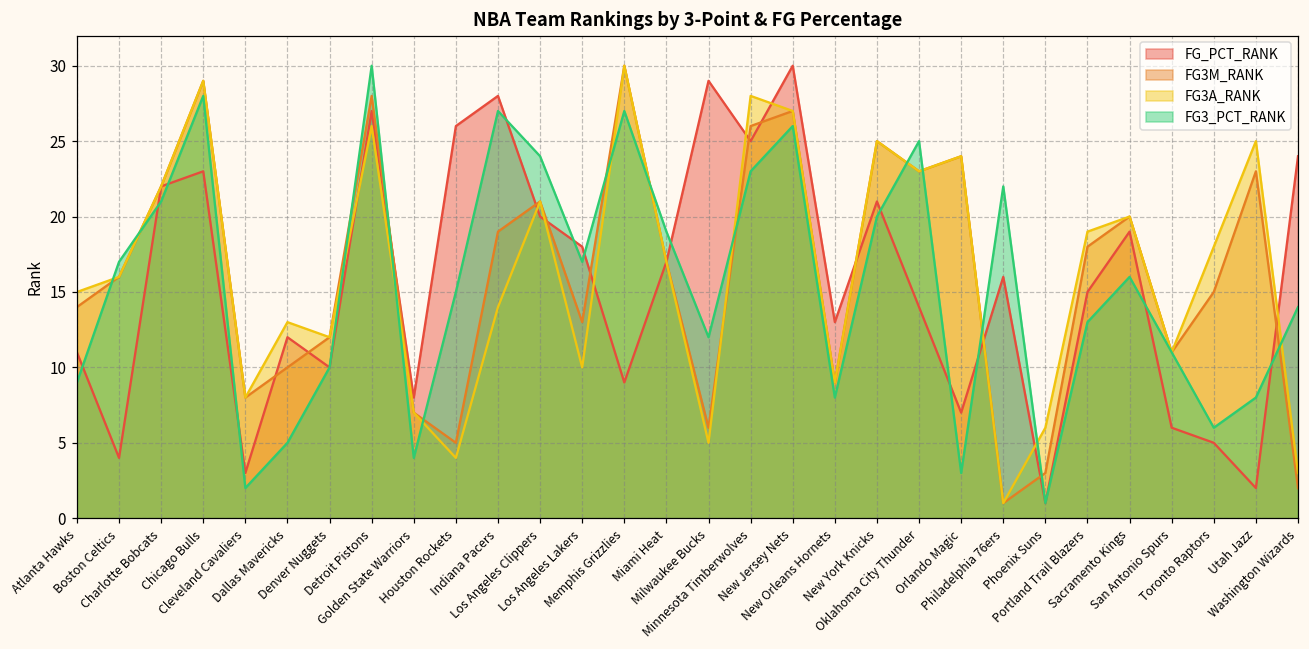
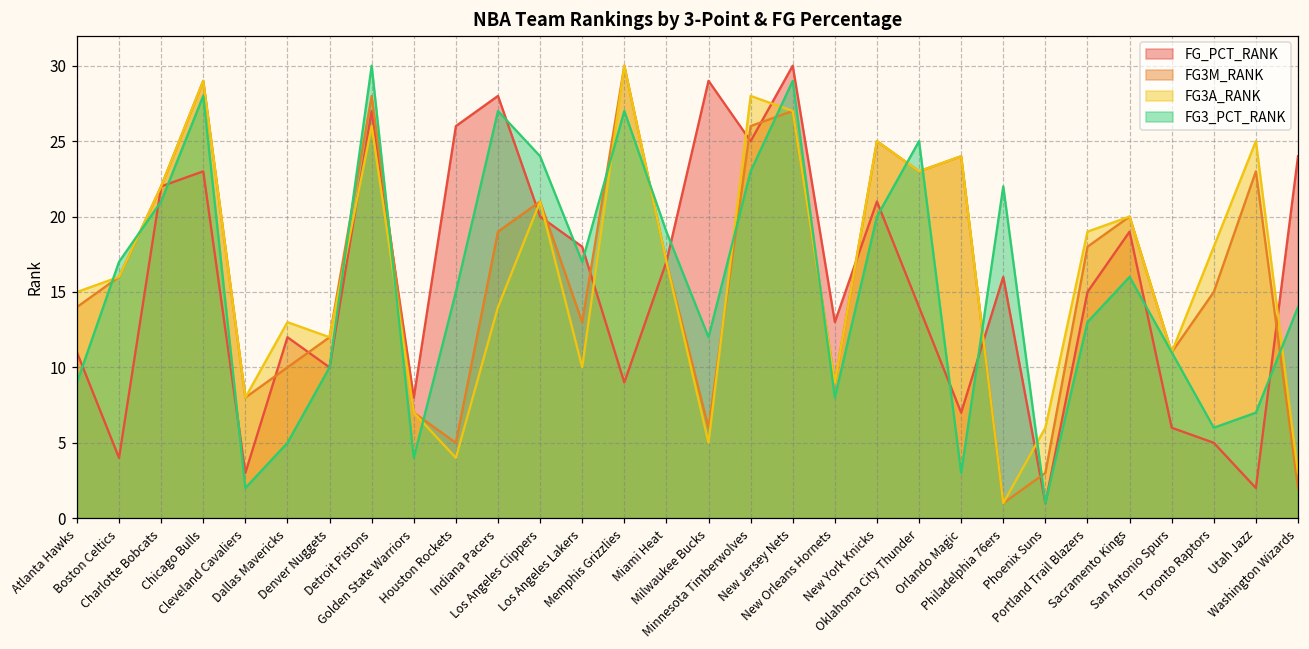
  {
    "FG3_PCT_RANK": {
      "Atlanta Hawks": 9,
      "Boston Celtics": 17,
      "Charlotte Bobcats": 21,
      "Chicago Bulls": 28,
      "Cleveland Cavaliers": 2,
      "Dallas Mavericks": 5,
      "Detroit Pistons": 30,
      "Golden State Warriors": 4,
      "Houston Rockets": 15,
      "Indiana Pacers": 27,
      "Los Angeles Clippers": 24,
      "Los Angeles Lakers": 17,
      "Memphis Grizzlies": 27,
      "Miami Heat": 19,
      "Milwaukee Bucks": 12,
      "Minnesota Timberwolves": 23,
-     "New Jersey Nets": 26,
+     "New Jersey Nets": 29,
      "New Orleans Hornets": 8,
      "New York Knicks": 20,
      "Oklahoma City Thunder": 25,
      "Orlando Magic": 3,
      "Philadelphia 76ers": 22,
      "Portland Trail Blazers": 13,
      "Sacramento Kings": 16,
      "Toronto Raptors": 6,
-     "Utah Jazz": 8,
+     "Utah Jazz": 7,
      "Washington Wizards": 14
    }
  }
